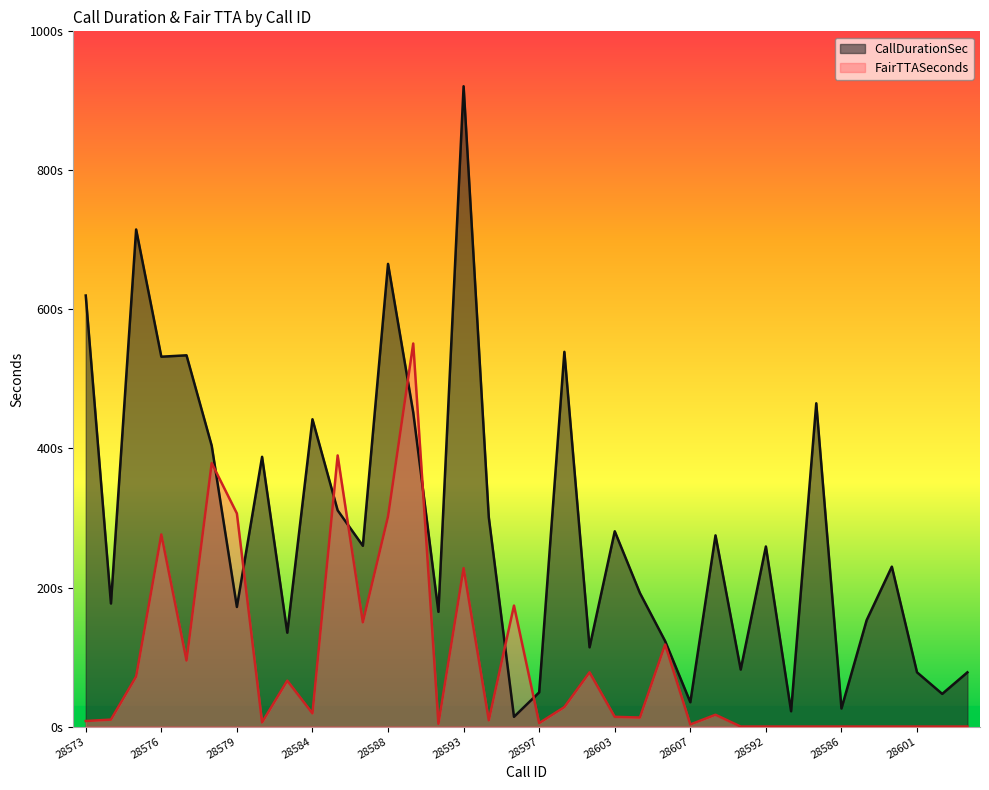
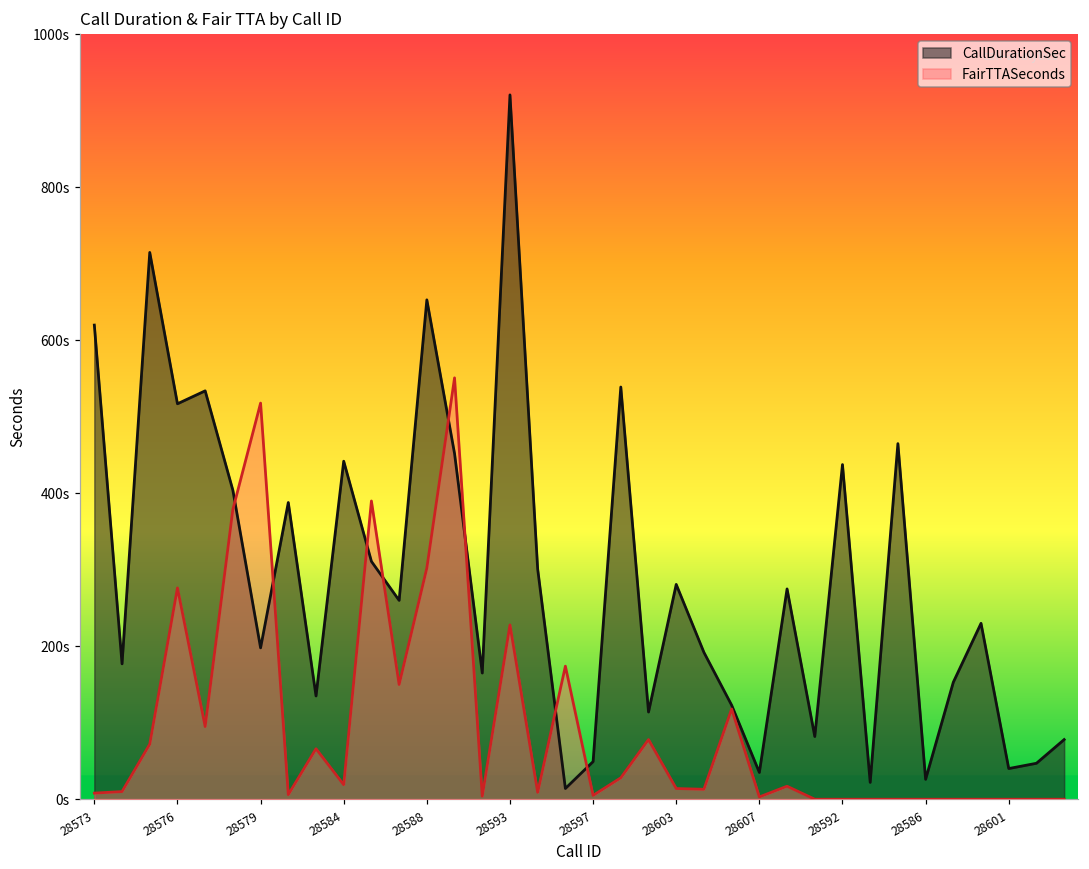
  {
    "CallDurationSec": {
      "28573": "620s",
-     "28576": "530s",
-     "28579": "170s",
+     "28576": "520s",
+     "28579": "200s",
      "28584": "440s",
-     "28588": "670s",
+     "28588": "650s",
      "28593": "920s",
      "28597": "50s",
      "28603": "280s",
      "28607": "40s",
-     "28592": "260s",
-     "28601": "80s"
+     "28592": "440s",
+     "28601": "40s"
    },
    "FairTTASeconds": {
      "28576": "280s",
-     "28579": "310s",
+     "28579": "520s",
      "28588": "300s",
      "28593": "230s"
    }
  }
